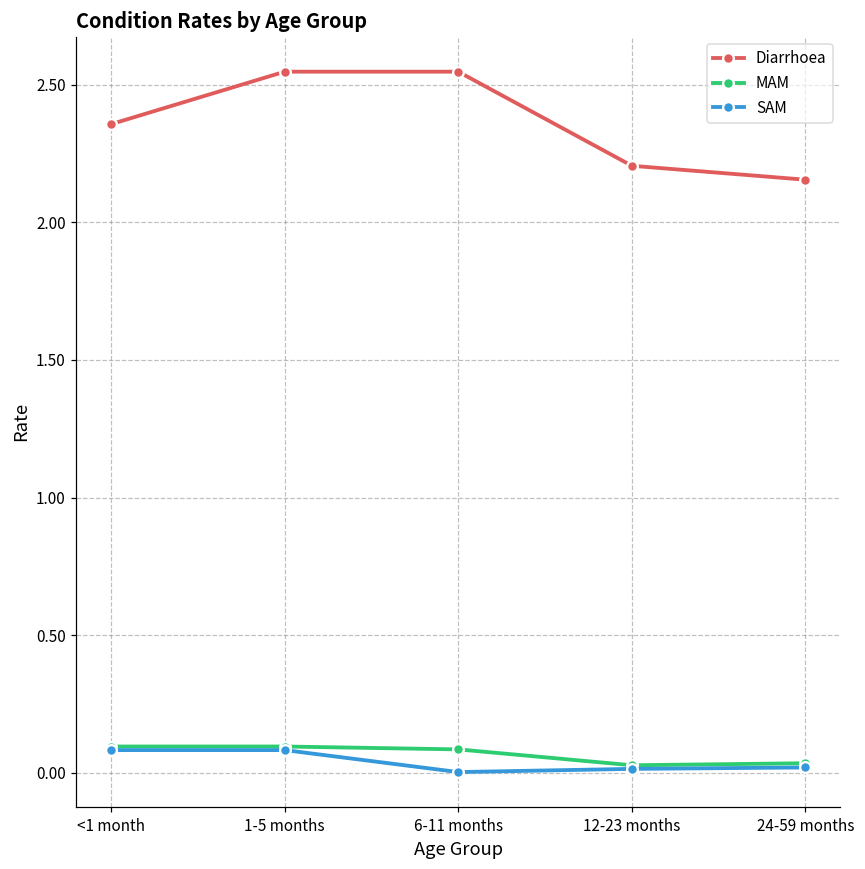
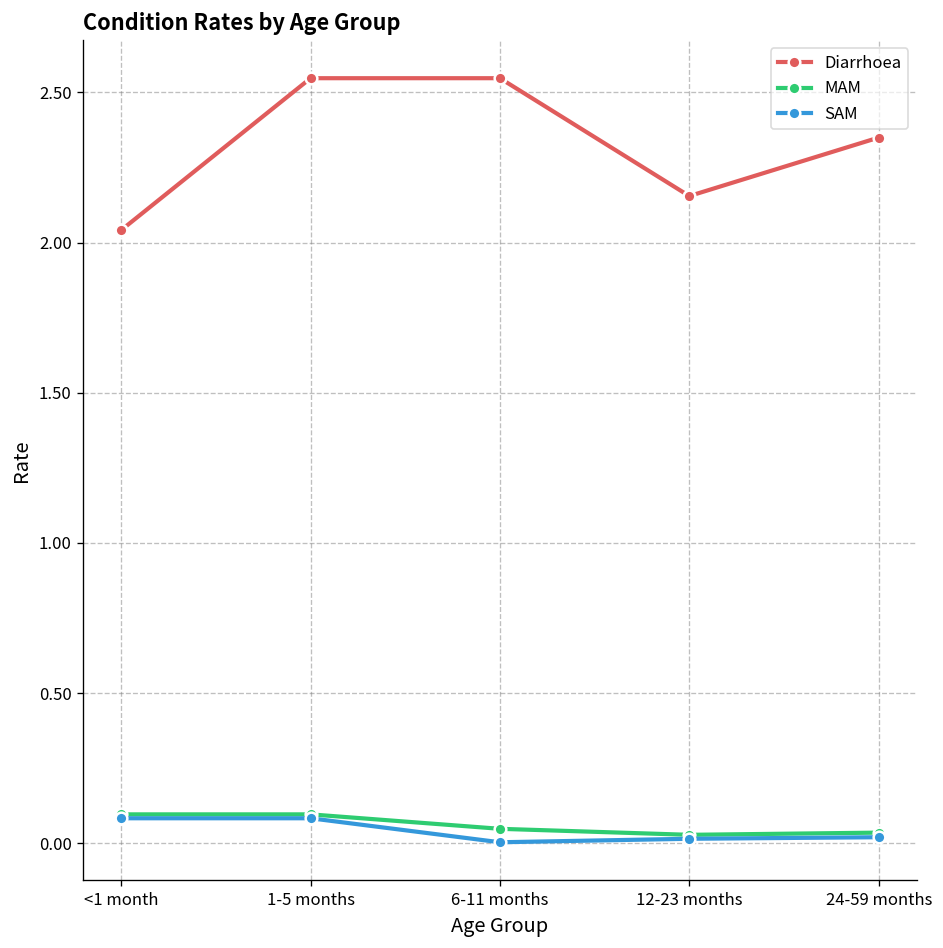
  {
    "Diarrhoea": {
-     "<1 month": 2.36,
+     "<1 month": 2.04,
      "1-5 months": 2.55,
      "6-11 months": 2.55,
-     "12-23 months": 2.21,
-     "24-59 months": 2.15
+     "12-23 months": 2.15,
+     "24-59 months": 2.35
    },
    "MAM": {
      "<1 month": 0.10,
      "1-5 months": 0.10,
-     "6-11 months": 0.09,
+     "6-11 months": 0.05,
      "12-23 months": 0.03,
      "24-59 months": 0.04
    },
    "SAM": {
      "<1 month": 0.08,
      "1-5 months": 0.08,
      "6-11 months": 0.00,
      "12-23 months": 0.01,
      "24-59 months": 0.02
    }
  }
